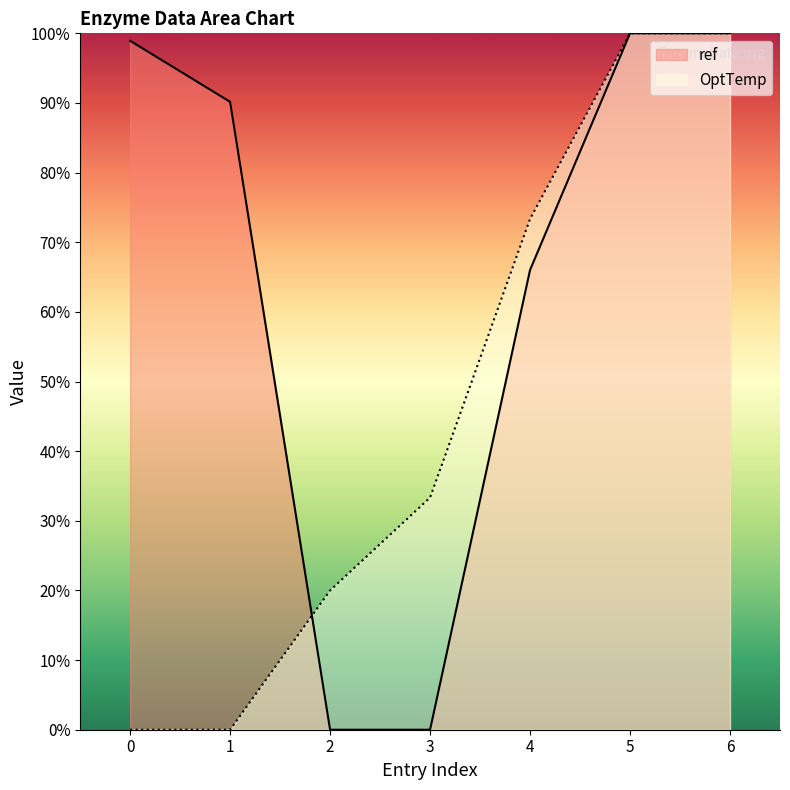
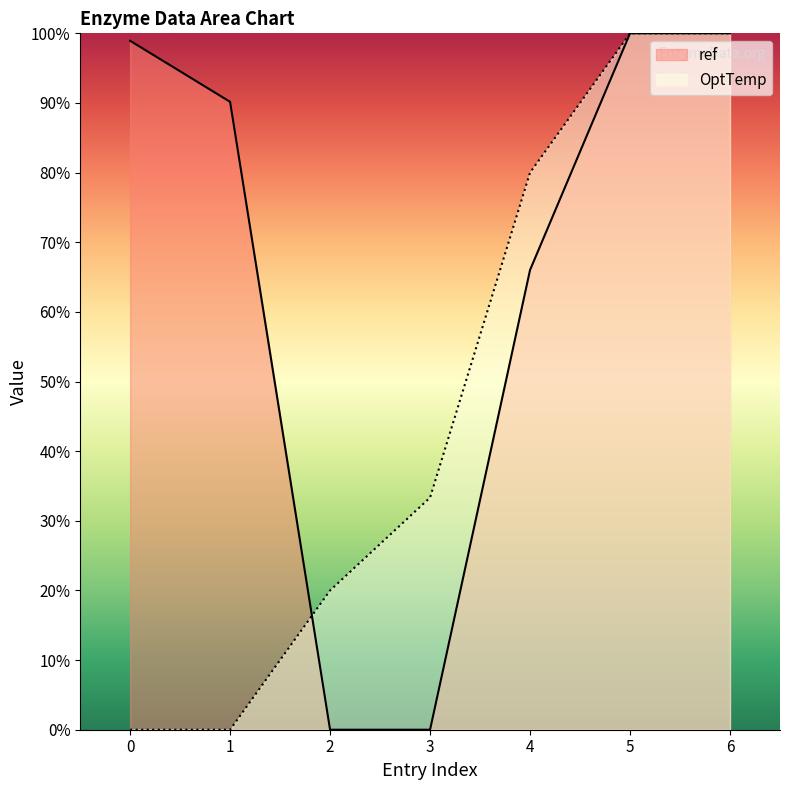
  {
    "ref": {
      "0": "99%",
      "1": "90%",
      "2": "0%",
      "3": "0%",
      "4": "66%"
    },
    "OptTemp": {
      "0": "0%",
      "1": "0%",
      "2": "20%",
      "3": "33%",
-     "4": "73%"
+     "4": "80%"
    }
  }
